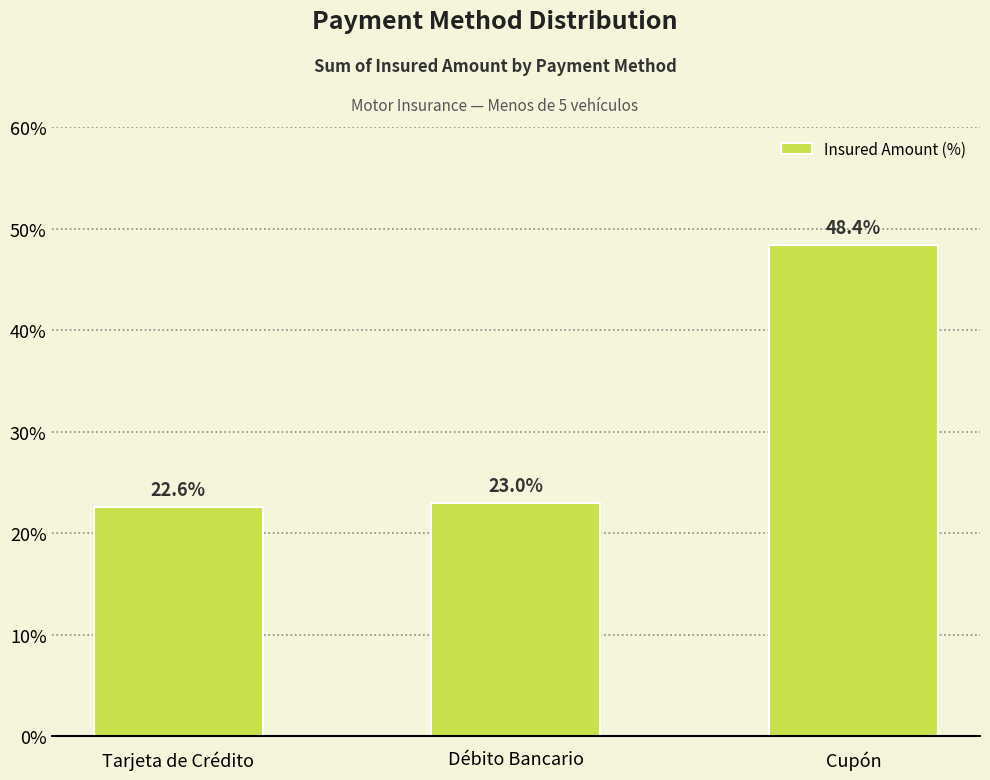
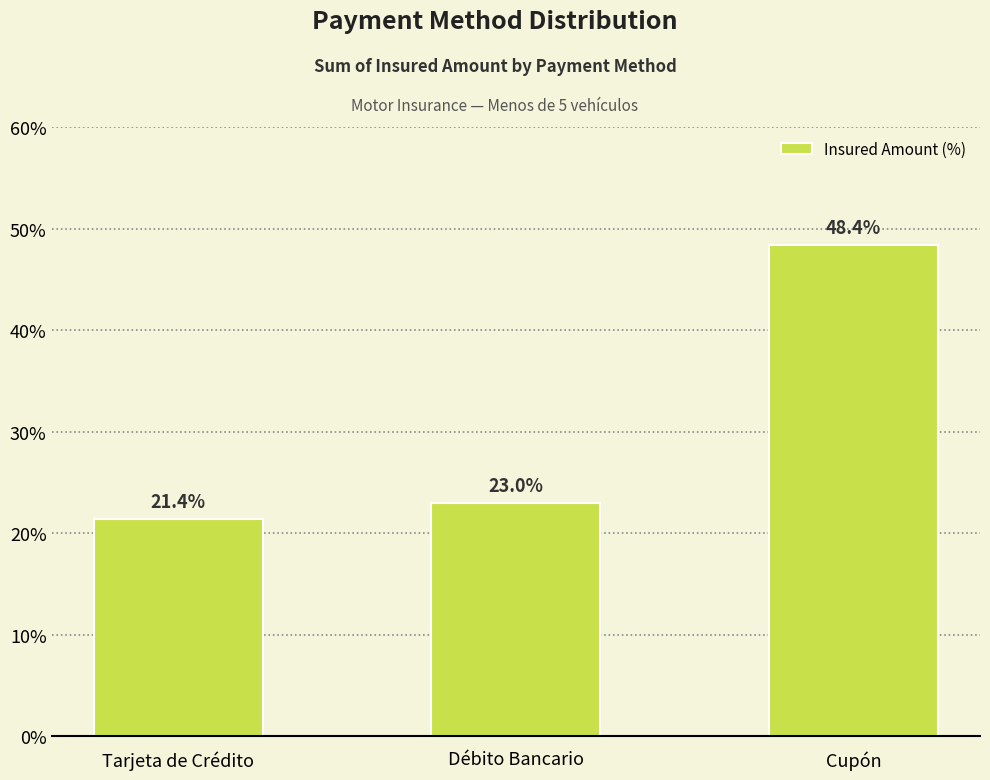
  {
-   "Tarjeta de Crédito": "22.6%",
+   "Tarjeta de Crédito": "21.4%",
    "Débito Bancario": "23.0%",
    "Cupón": "48.4%"
  }
